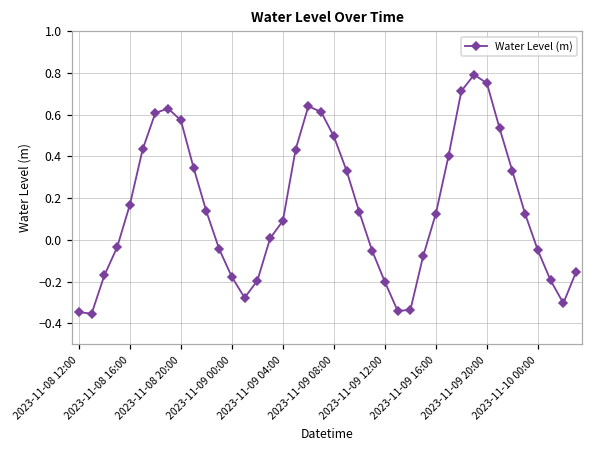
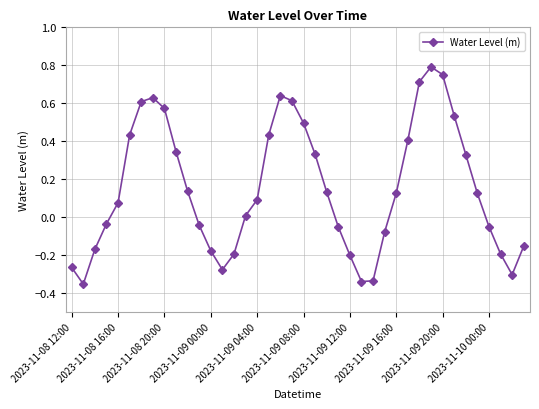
  {
-   "2023-11-08 12:00": -0.35,
-   "2023-11-08 16:00": 0.17,
+   "2023-11-08 12:00": -0.27,
+   "2023-11-08 16:00": 0.08,
    "2023-11-08 20:00": 0.57,
    "2023-11-09 00:00": -0.18,
    "2023-11-09 04:00": 0.09,
    "2023-11-09 08:00": 0.50,
    "2023-11-09 12:00": -0.20,
    "2023-11-09 16:00": 0.13,
    "2023-11-09 20:00": 0.75,
    "2023-11-10 00:00": -0.05
  }
